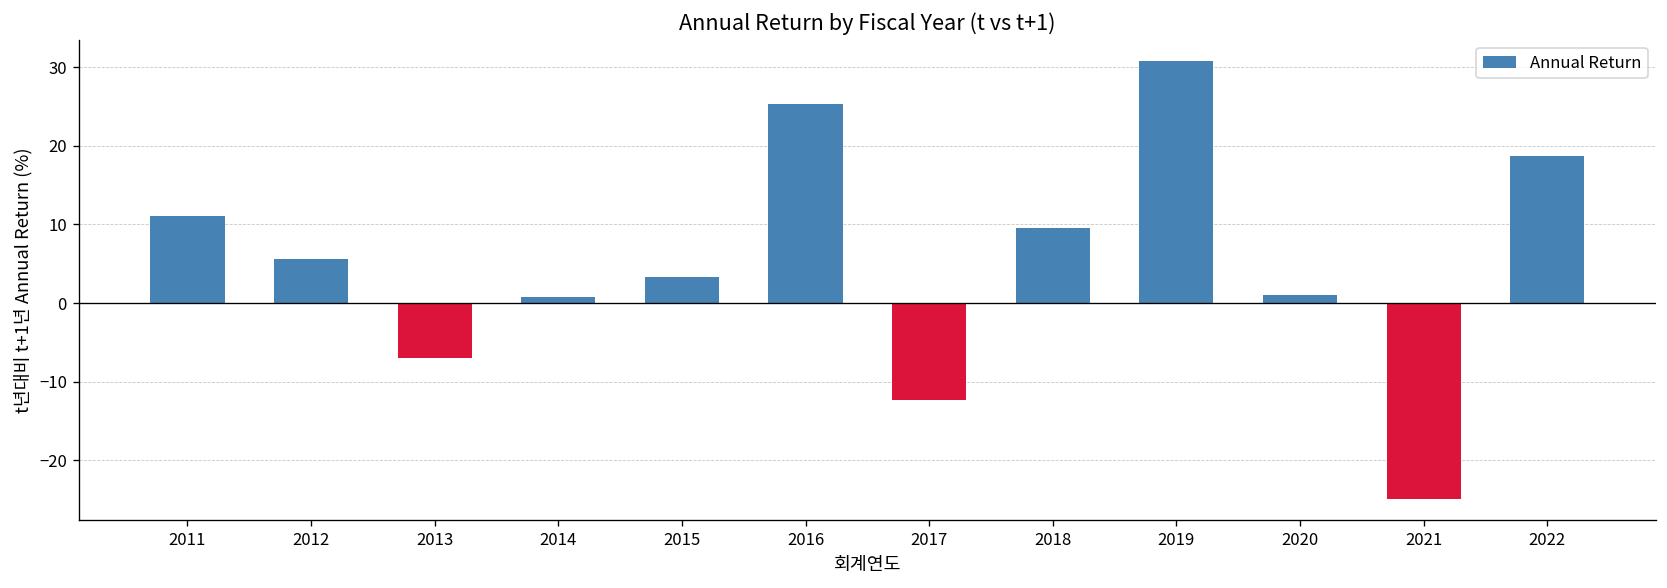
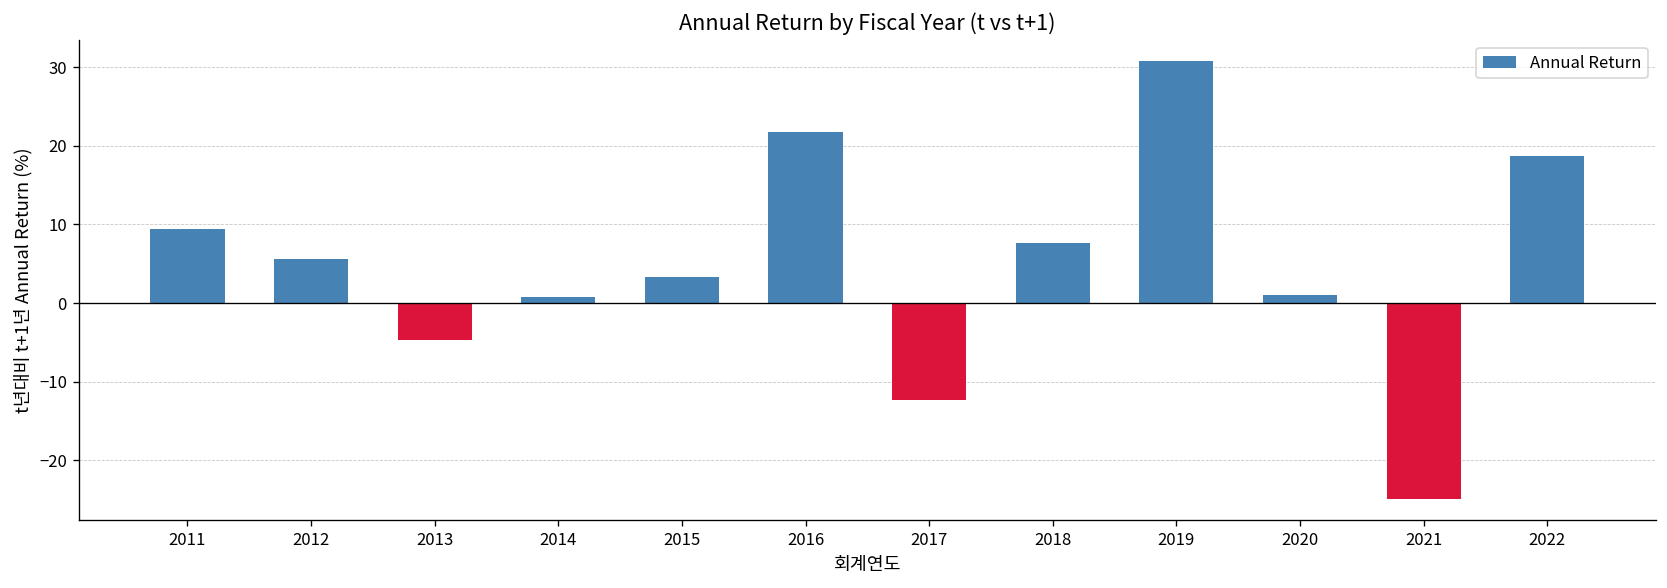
  {
-   "2011": 11,
+   "2011": 9,
    "2012": 6,
-   "2013": -7,
+   "2013": -5,
    "2014": 1,
    "2015": 3,
-   "2016": 25,
+   "2016": 22,
    "2017": -12,
-   "2018": 10,
+   "2018": 8,
    "2019": 31,
    "2020": 1,
    "2021": -25,
    "2022": 19
  }
